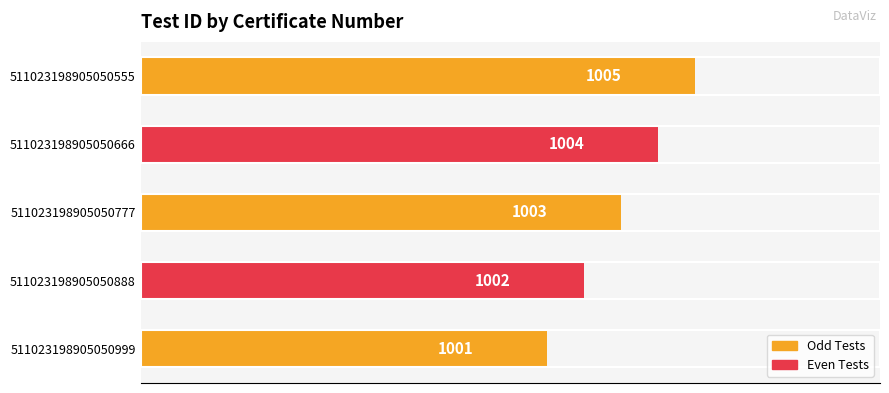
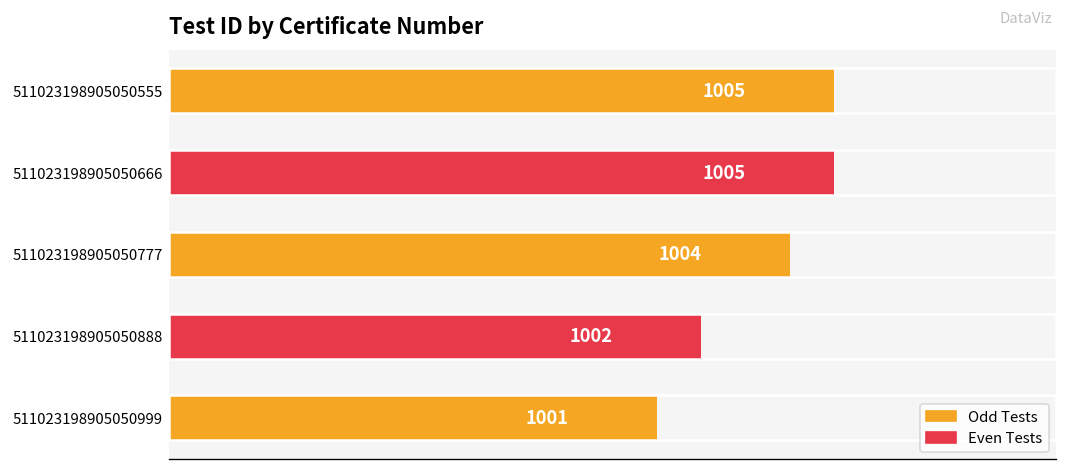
  {
    "511023198905050555": 1005,
-   "511023198905050666": 1004,
-   "511023198905050777": 1003,
+   "511023198905050666": 1005,
+   "511023198905050777": 1004,
    "511023198905050888": 1002,
    "511023198905050999": 1001
  }
